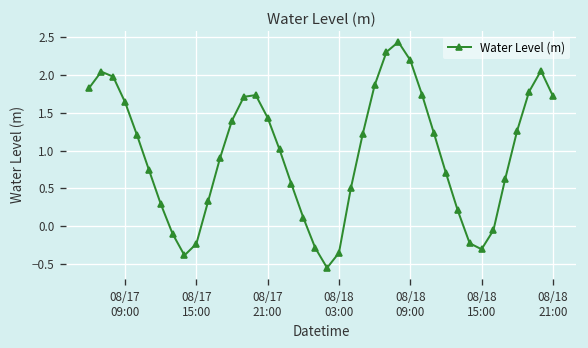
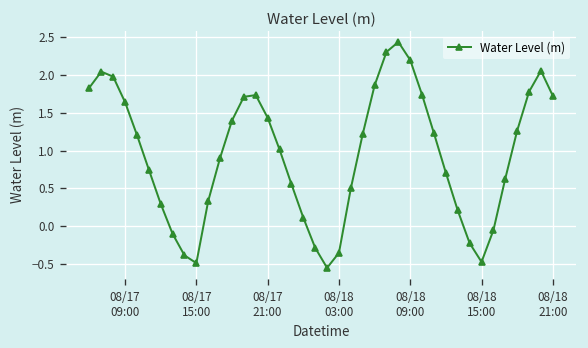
  {
    "08/17 09:00": 1.6,
-   "08/17 15:00": -0.2,
+   "08/17 15:00": -0.5,
    "08/17 21:00": 1.4,
    "08/18 03:00": -0.4,
    "08/18 09:00": 2.2,
-   "08/18 15:00": -0.3,
+   "08/18 15:00": -0.5,
    "08/18 21:00": 1.7
  }
